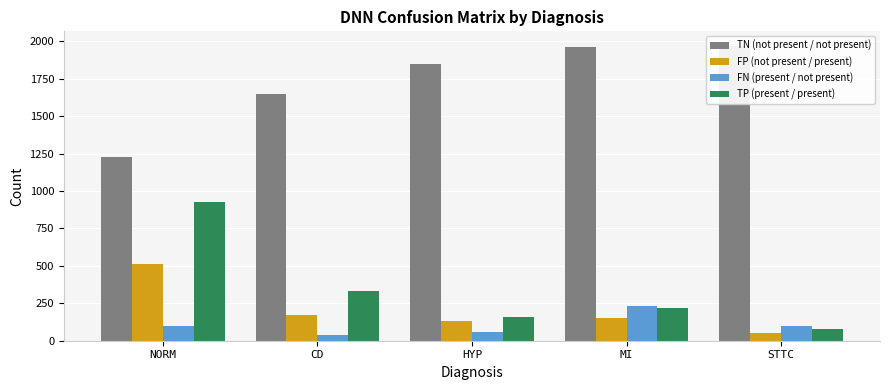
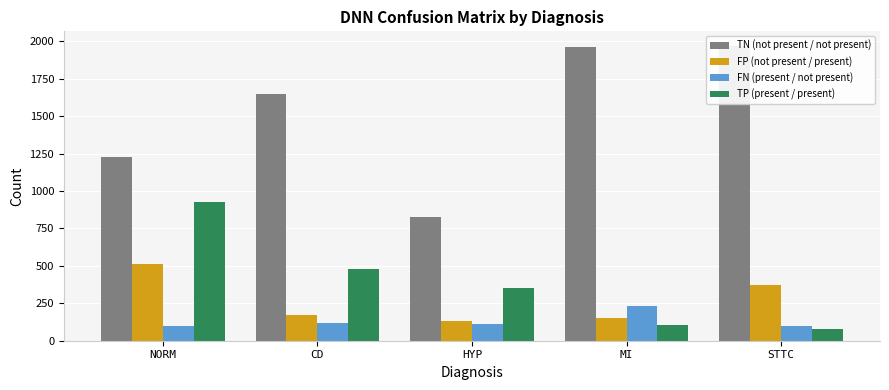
  {
    "TN (not present / not present)": {
      "NORM": 1230,
      "CD": 1650,
-     "HYP": 1850,
+     "HYP": 820,
      "MI": 1960
    },
    "FP (not present / present)": {
      "NORM": 520,
      "CD": 180,
      "HYP": 130,
      "MI": 150,
-     "STTC": 50
+     "STTC": 370
    },
    "FN (present / not present)": {
      "NORM": 100,
-     "CD": 40,
-     "HYP": 60,
+     "CD": 120,
+     "HYP": 110,
      "MI": 230,
      "STTC": 100
    },
    "TP (present / present)": {
      "NORM": 930,
-     "CD": 340,
-     "HYP": 160,
-     "MI": 220,
+     "CD": 480,
+     "HYP": 360,
+     "MI": 110,
      "STTC": 80
    }
  }
